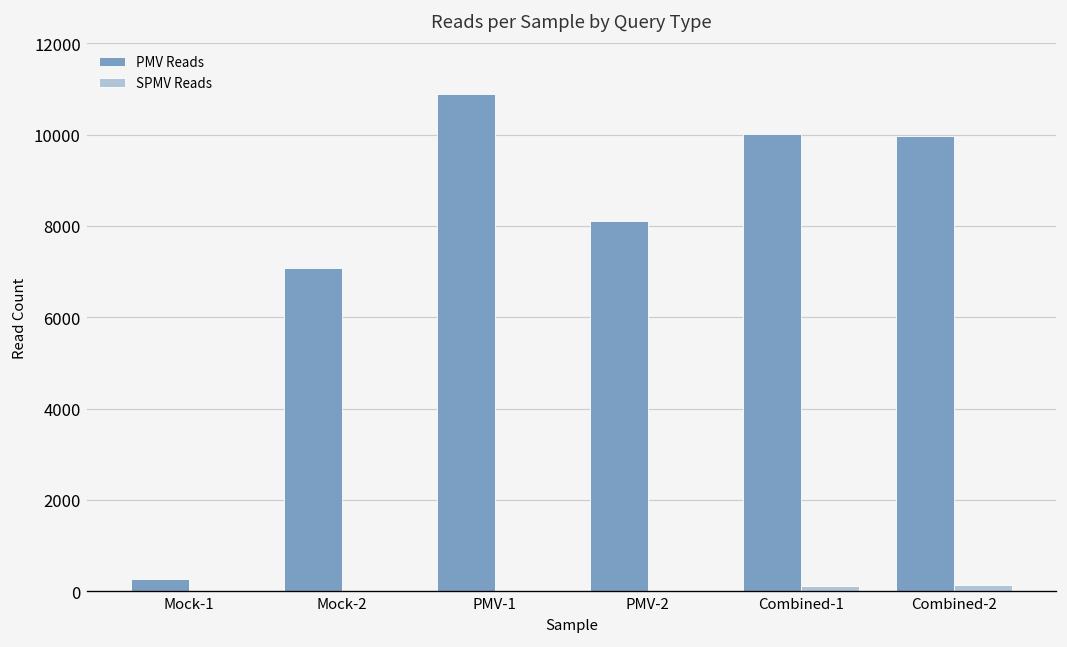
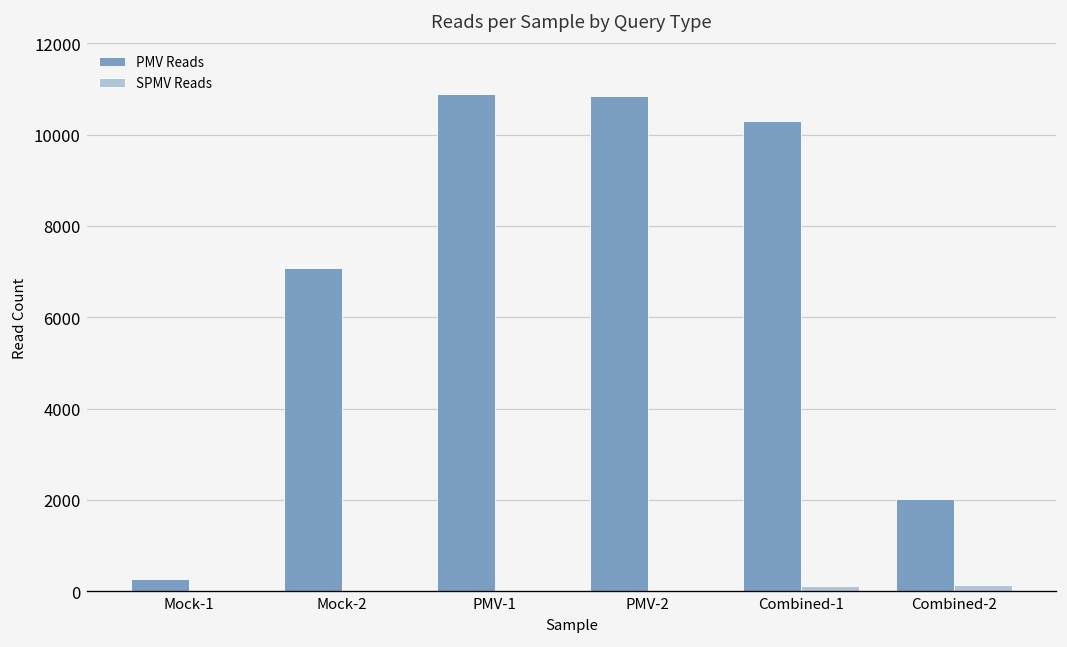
  {
    "PMV Reads": {
      "Mock-1": 300,
      "Mock-2": 7100,
      "PMV-1": 10900,
-     "PMV-2": 8100,
-     "Combined-1": 10000,
-     "Combined-2": 10000
+     "PMV-2": 10800,
+     "Combined-1": 10300,
+     "Combined-2": 2000
    },
    "SPMV Reads": {
      "Mock-1": 0,
      "Mock-2": 0,
      "PMV-1": 0,
      "PMV-2": 0,
      "Combined-1": 100,
      "Combined-2": 100
    }
  }
